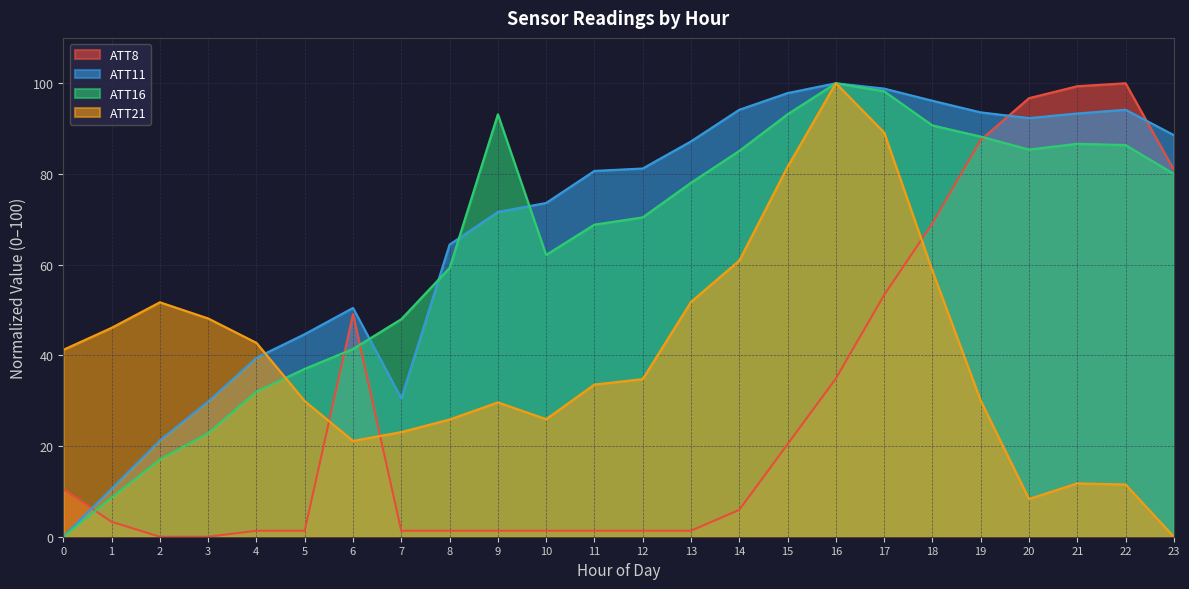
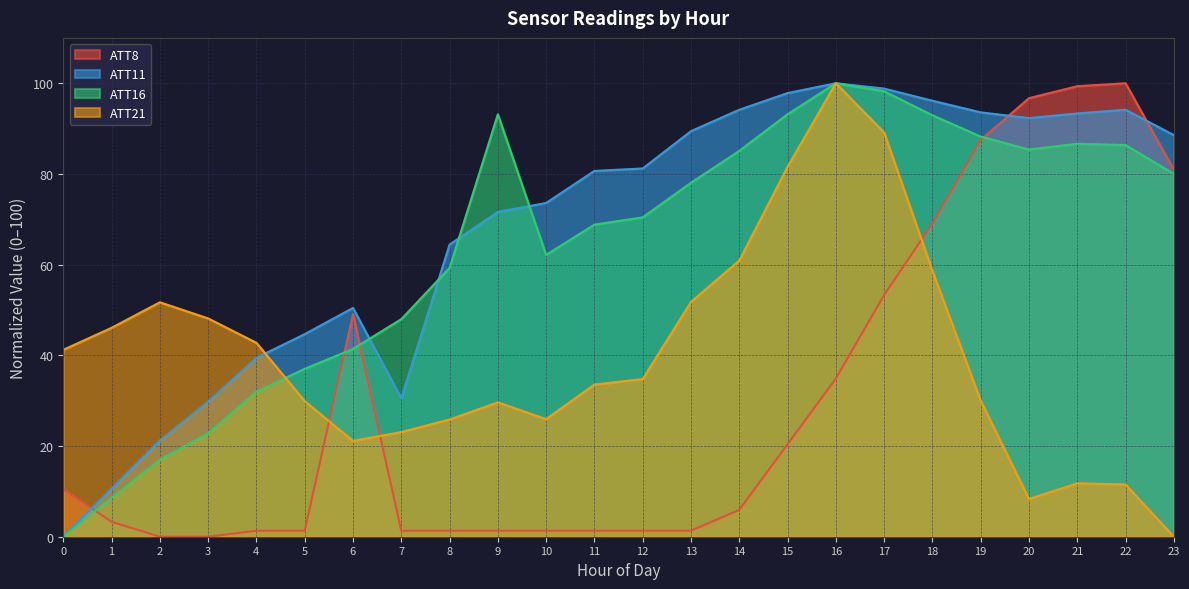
  {
    "ATT8": {
      "0": 10,
      "1": 3,
      "2": 0,
      "3": 0,
      "4": 1,
      "5": 1,
      "6": 49,
      "7": 1,
      "8": 1,
      "9": 1,
      "10": 1,
      "11": 1,
      "12": 1,
      "13": 1,
      "14": 6,
      "15": 20,
      "16": 35,
      "17": 53,
      "18": 69,
      "19": 88,
      "20": 97,
      "21": 99,
      "22": 100,
      "23": 81
    },
    "ATT11": {
      "1": 11,
      "2": 21,
      "3": 30,
      "4": 39,
      "5": 45,
      "6": 50,
      "7": 31,
      "8": 64,
      "9": 72,
      "10": 74,
      "11": 81,
      "12": 81,
-     "13": 87,
+     "13": 89,
      "14": 94,
      "15": 98,
      "17": 99,
      "18": 96,
      "19": 94,
      "20": 92,
      "21": 93,
      "22": 94,
      "23": 89
    },
    "ATT16": {
      "1": 9,
      "2": 17,
      "3": 23,
      "4": 32,
      "5": 37,
      "6": 41,
      "7": 48,
      "8": 59,
      "9": 93,
      "10": 62,
      "11": 69,
      "12": 70,
      "13": 78,
      "14": 85,
      "15": 93,
      "17": 98,
-     "18": 91,
+     "18": 93,
      "19": 88,
      "20": 85,
      "21": 87,
      "22": 86,
      "23": 80
    },
    "ATT21": {
      "0": 41,
      "1": 46,
      "2": 52,
      "3": 48,
      "4": 43,
      "5": 30,
      "6": 21,
      "7": 23,
      "8": 26,
      "9": 30,
      "10": 26,
      "11": 34,
      "12": 35,
      "13": 52,
      "14": 61,
      "15": 82,
      "17": 89,
      "18": 59,
      "19": 30,
      "20": 8,
      "21": 12,
      "22": 12,
      "23": 0
    }
  }
